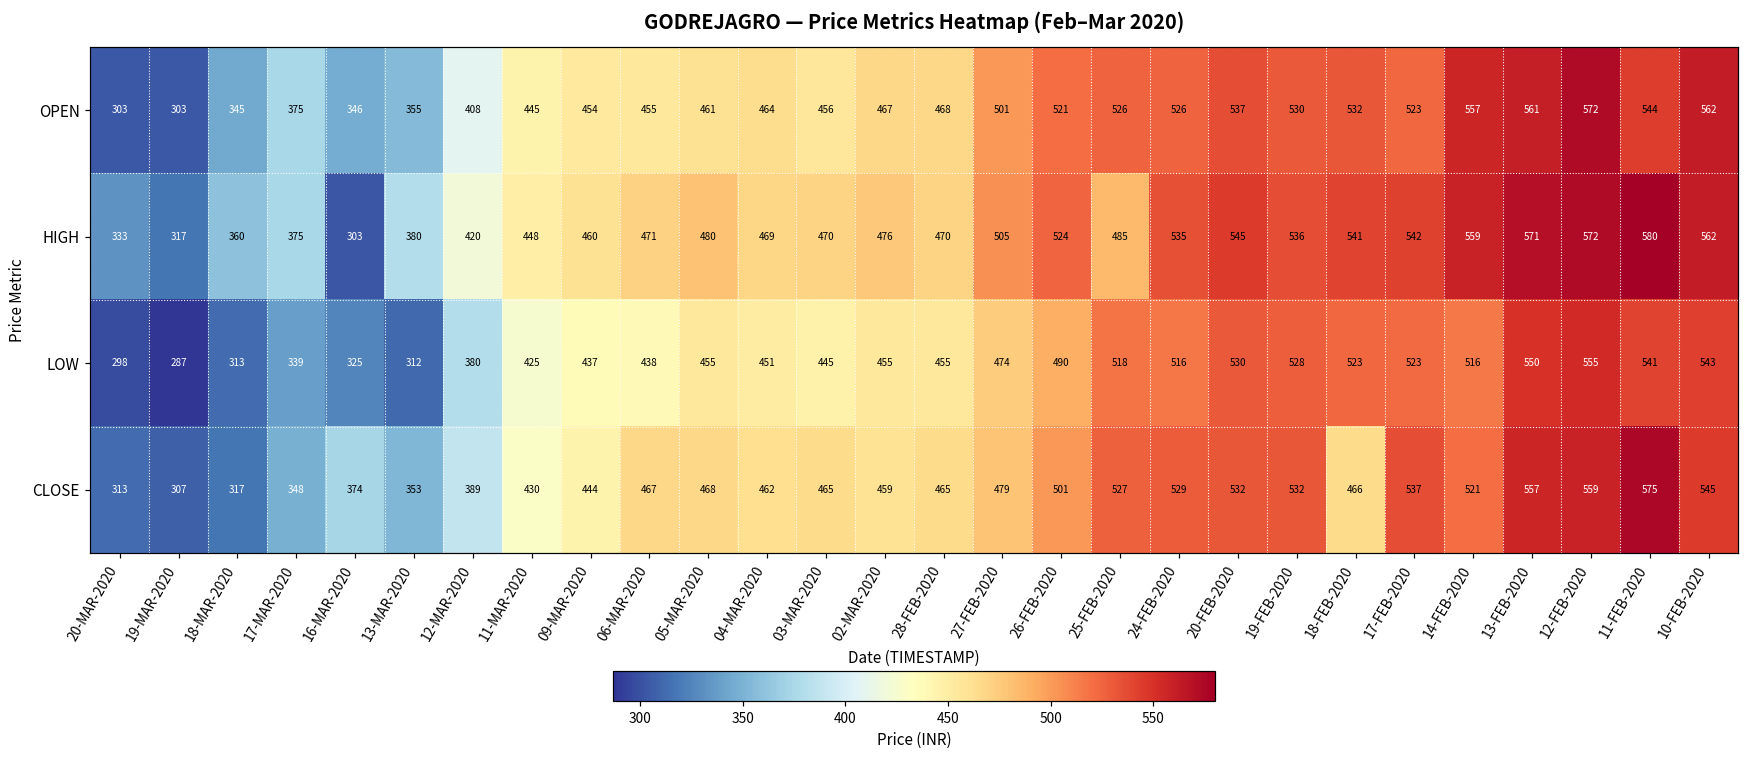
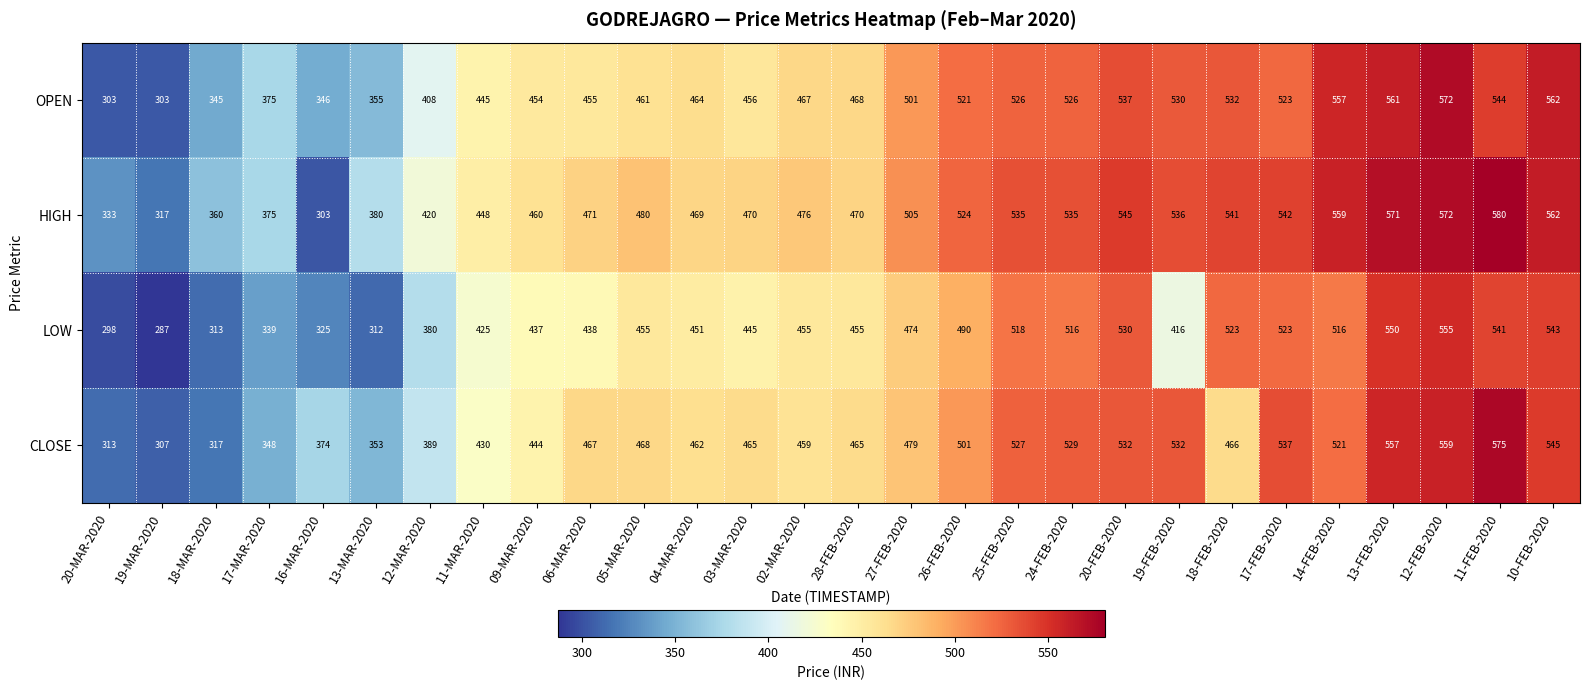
  {
    "OPEN": {
      "20-MAR-2020": 303,
      "19-MAR-2020": 303,
      "18-MAR-2020": 345,
      "17-MAR-2020": 375,
      "16-MAR-2020": 346,
      "13-MAR-2020": 355,
      "12-MAR-2020": 408,
      "11-MAR-2020": 445,
      "09-MAR-2020": 454,
      "06-MAR-2020": 455,
      "05-MAR-2020": 461,
      "04-MAR-2020": 464,
      "03-MAR-2020": 456,
      "02-MAR-2020": 467,
      "28-FEB-2020": 468,
      "27-FEB-2020": 501,
      "26-FEB-2020": 521,
      "25-FEB-2020": 526,
      "24-FEB-2020": 526,
      "20-FEB-2020": 537,
      "19-FEB-2020": 530,
      "18-FEB-2020": 532,
      "17-FEB-2020": 523,
      "14-FEB-2020": 557,
      "13-FEB-2020": 561,
      "12-FEB-2020": 572,
      "11-FEB-2020": 544,
      "10-FEB-2020": 562
    },
    "HIGH": {
      "20-MAR-2020": 333,
      "19-MAR-2020": 317,
      "18-MAR-2020": 360,
      "17-MAR-2020": 375,
      "16-MAR-2020": 303,
      "13-MAR-2020": 380,
      "12-MAR-2020": 420,
      "11-MAR-2020": 448,
      "09-MAR-2020": 460,
      "06-MAR-2020": 471,
      "05-MAR-2020": 480,
      "04-MAR-2020": 469,
      "03-MAR-2020": 470,
      "02-MAR-2020": 476,
      "28-FEB-2020": 470,
      "27-FEB-2020": 505,
      "26-FEB-2020": 524,
-     "25-FEB-2020": 485,
+     "25-FEB-2020": 535,
      "24-FEB-2020": 535,
      "20-FEB-2020": 545,
      "19-FEB-2020": 536,
      "18-FEB-2020": 541,
      "17-FEB-2020": 542,
      "14-FEB-2020": 559,
      "13-FEB-2020": 571,
      "12-FEB-2020": 572,
      "11-FEB-2020": 580,
      "10-FEB-2020": 562
    },
    "LOW": {
      "20-MAR-2020": 298,
      "19-MAR-2020": 287,
      "18-MAR-2020": 313,
      "17-MAR-2020": 339,
      "16-MAR-2020": 325,
      "13-MAR-2020": 312,
      "12-MAR-2020": 380,
      "11-MAR-2020": 425,
      "09-MAR-2020": 437,
      "06-MAR-2020": 438,
      "05-MAR-2020": 455,
      "04-MAR-2020": 451,
      "03-MAR-2020": 445,
      "02-MAR-2020": 455,
      "28-FEB-2020": 455,
      "27-FEB-2020": 474,
      "26-FEB-2020": 490,
      "25-FEB-2020": 518,
      "24-FEB-2020": 516,
      "20-FEB-2020": 530,
-     "19-FEB-2020": 528,
+     "19-FEB-2020": 416,
      "18-FEB-2020": 523,
      "17-FEB-2020": 523,
      "14-FEB-2020": 516,
      "13-FEB-2020": 550,
      "12-FEB-2020": 555,
      "11-FEB-2020": 541,
      "10-FEB-2020": 543
    },
    "CLOSE": {
      "20-MAR-2020": 313,
      "19-MAR-2020": 307,
      "18-MAR-2020": 317,
      "17-MAR-2020": 348,
      "16-MAR-2020": 374,
      "13-MAR-2020": 353,
      "12-MAR-2020": 389,
      "11-MAR-2020": 430,
      "09-MAR-2020": 444,
      "06-MAR-2020": 467,
      "05-MAR-2020": 468,
      "04-MAR-2020": 462,
      "03-MAR-2020": 465,
      "02-MAR-2020": 459,
      "28-FEB-2020": 465,
      "27-FEB-2020": 479,
      "26-FEB-2020": 501,
      "25-FEB-2020": 527,
      "24-FEB-2020": 529,
      "20-FEB-2020": 532,
      "19-FEB-2020": 532,
      "18-FEB-2020": 466,
      "17-FEB-2020": 537,
      "14-FEB-2020": 521,
      "13-FEB-2020": 557,
      "12-FEB-2020": 559,
      "11-FEB-2020": 575,
      "10-FEB-2020": 545
    }
  }
